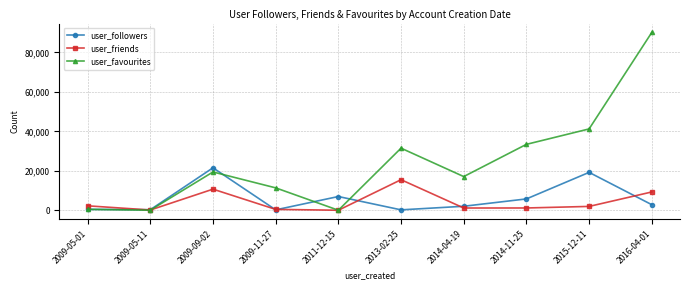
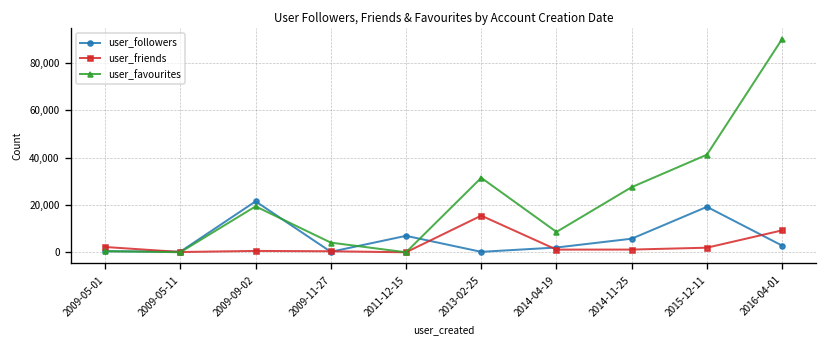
  {
    "user_followers": {
      "2009-09-02": "22,000",
      "2011-12-15": "7,000",
      "2013-02-25": "0",
      "2014-11-25": "6,000",
      "2015-12-11": "19,000",
      "2016-04-01": "3,000"
    },
    "user_friends": {
      "2009-05-01": "2,000",
-     "2009-09-02": "11,000",
+     "2009-09-02": "1,000",
      "2013-02-25": "15,000",
      "2014-11-25": "1,000",
      "2015-12-11": "2,000",
      "2016-04-01": "9,000"
    },
    "user_favourites": {
      "2009-09-02": "19,000",
-     "2009-11-27": "11,000",
+     "2009-11-27": "4,000",
      "2013-02-25": "31,000",
-     "2014-04-19": "17,000",
-     "2014-11-25": "33,000",
+     "2014-04-19": "9,000",
+     "2014-11-25": "28,000",
      "2015-12-11": "41,000",
      "2016-04-01": "90,000"
    }
  }
